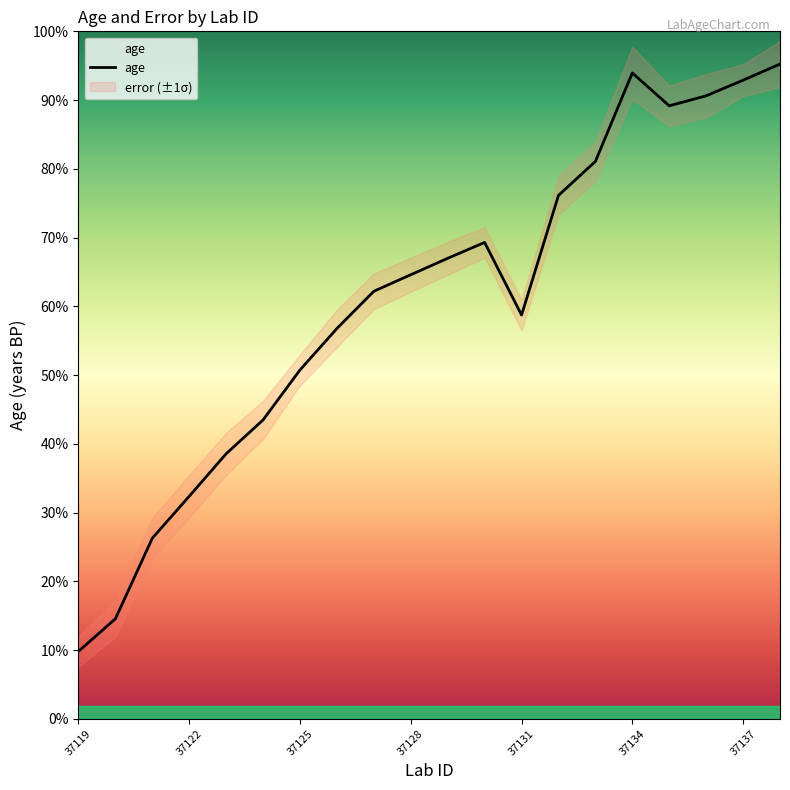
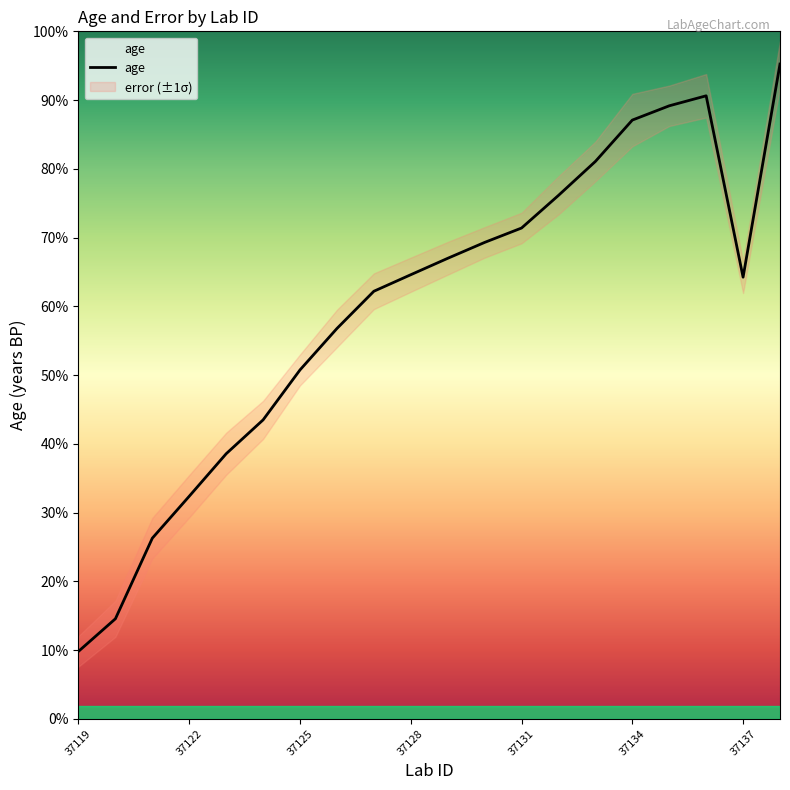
  {
    "age": {
      "37119": "10%",
      "37122": "32%",
      "37125": "51%",
      "37128": "65%",
-     "37131": "59%",
-     "37134": "94%",
-     "37137": "93%"
+     "37131": "71%",
+     "37134": "87%",
+     "37137": "64%"
    }
  }
